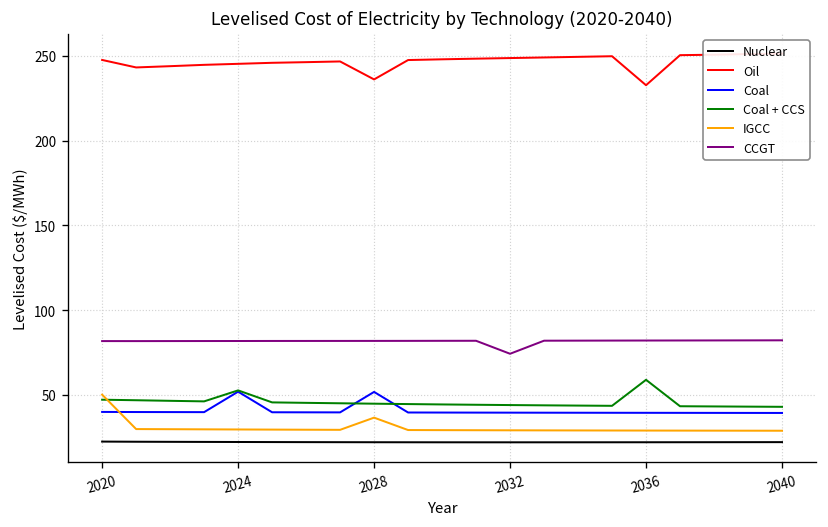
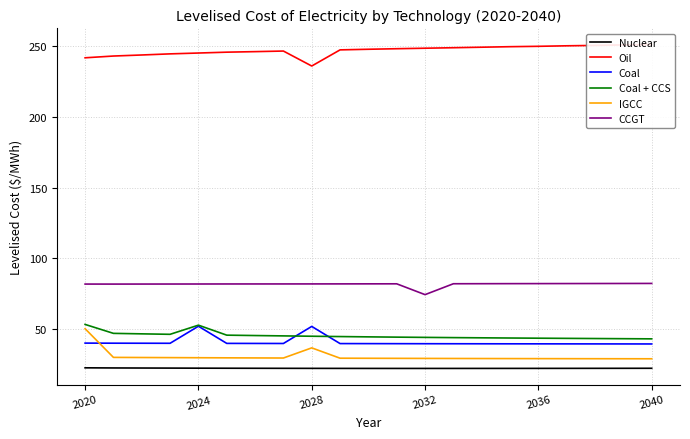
  {
    "Nuclear": {
      "2020": 22,
      "2024": 22,
      "2028": 22,
      "2032": 22,
      "2036": 22,
      "2040": 22
    },
    "Oil": {
-     "2020": 248,
+     "2020": 242,
      "2024": 245,
      "2028": 236,
      "2032": 249,
-     "2036": 233
+     "2036": 250
    },
    "Coal": {
      "2020": 40,
      "2028": 52,
      "2032": 40,
      "2036": 39,
      "2040": 39
    },
    "Coal + CCS": {
-     "2020": 47,
+     "2020": 53,
      "2028": 45,
      "2032": 44,
-     "2036": 59,
+     "2036": 43,
      "2040": 43
    },
    "IGCC": {
      "2020": 50,
      "2024": 30,
      "2028": 37,
      "2032": 29,
      "2036": 29,
      "2040": 29
    },
    "CCGT": {
      "2020": 82,
      "2024": 82,
      "2028": 82,
      "2032": 74,
      "2036": 82,
      "2040": 82
    }
  }
